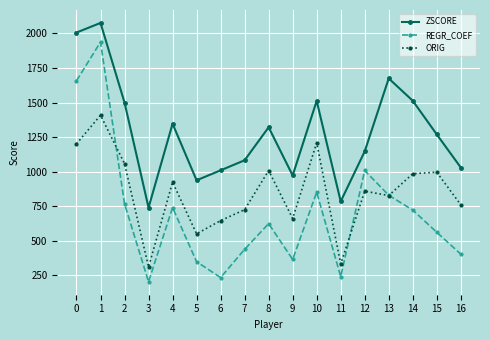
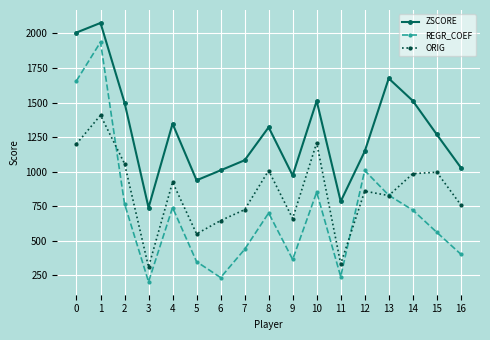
  {
    "REGR_COEF": {
      "0": 1660,
      "1": 1940,
      "2": 770,
      "3": 200,
      "4": 740,
      "5": 350,
      "6": 230,
      "7": 440,
-     "8": 620,
+     "8": 700,
      "9": 360,
      "10": 850,
      "11": 240,
      "12": 1010,
      "14": 720,
      "15": 560,
      "16": 400
    }
  }
